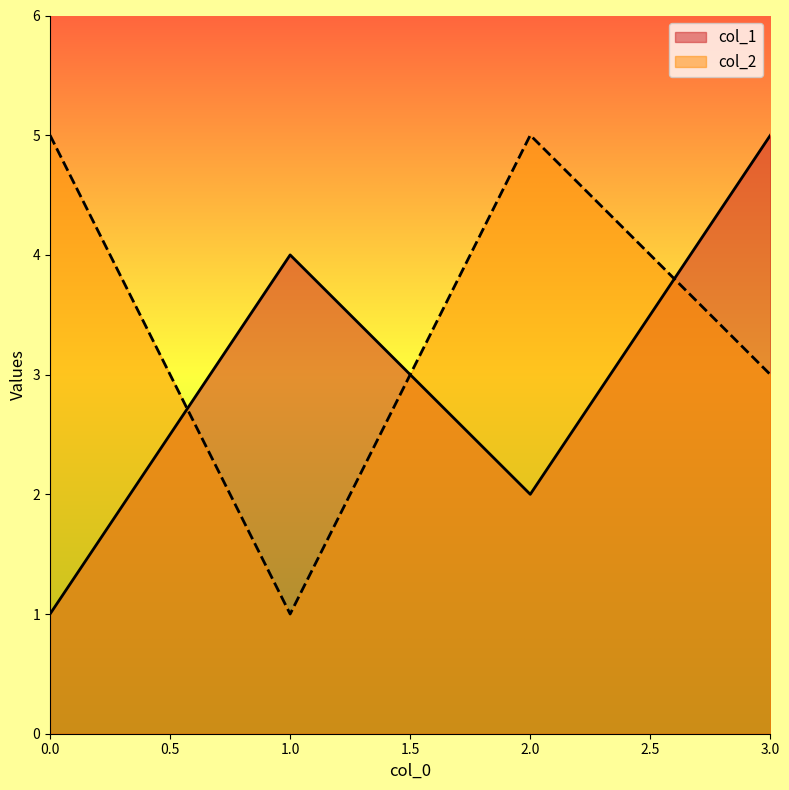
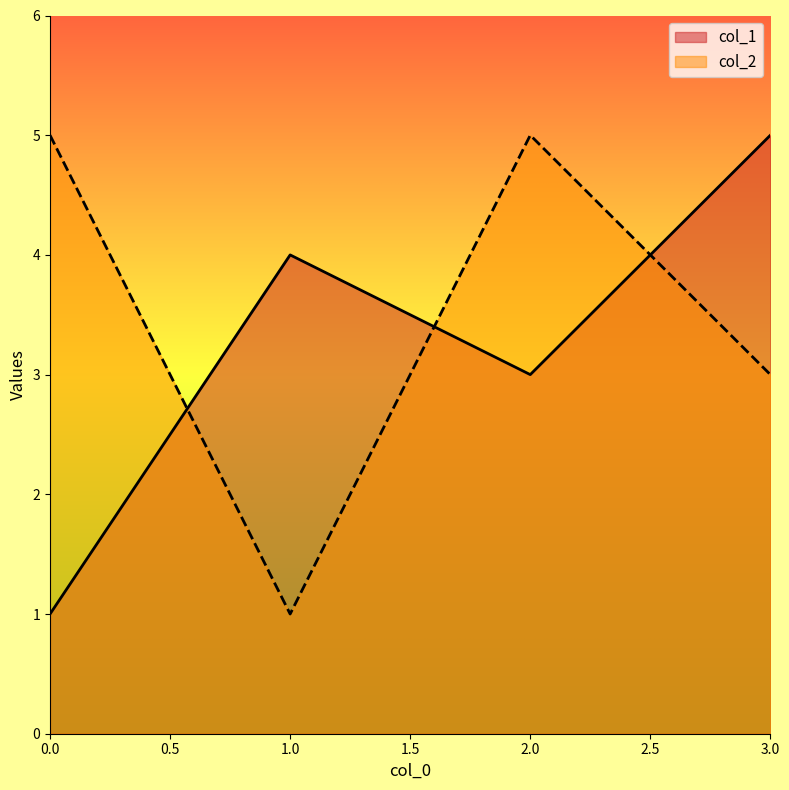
  {
    "col_1": {
      "0.0": 1,
      "1.0": 4,
-     "2.0": 2,
+     "2.0": 3,
      "3.0": 5
    },
    "col_2": {
      "0.0": 5,
      "1.0": 1,
      "2.0": 5,
      "3.0": 3
    }
  }
